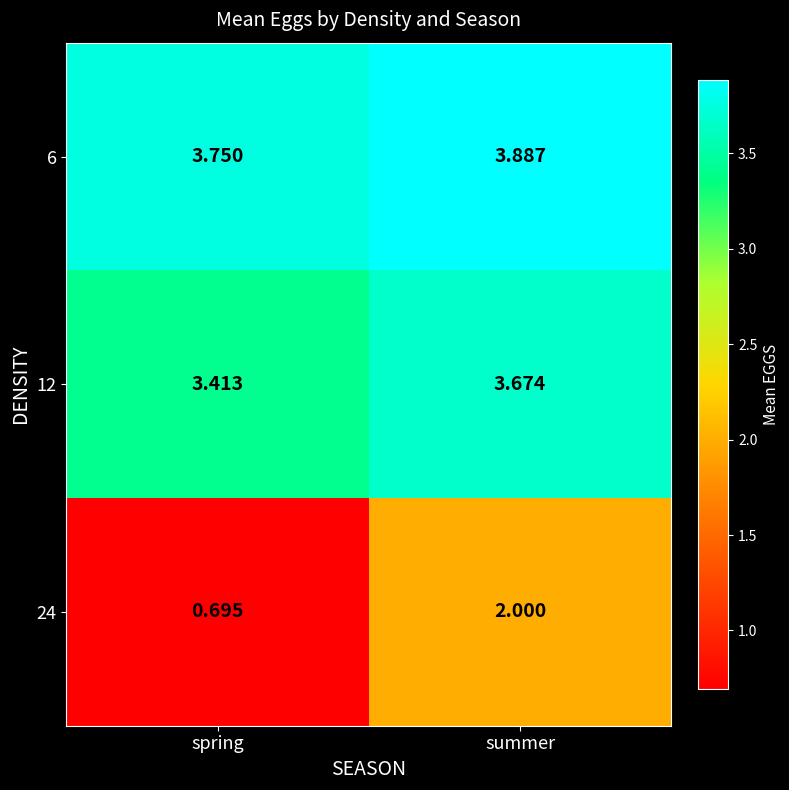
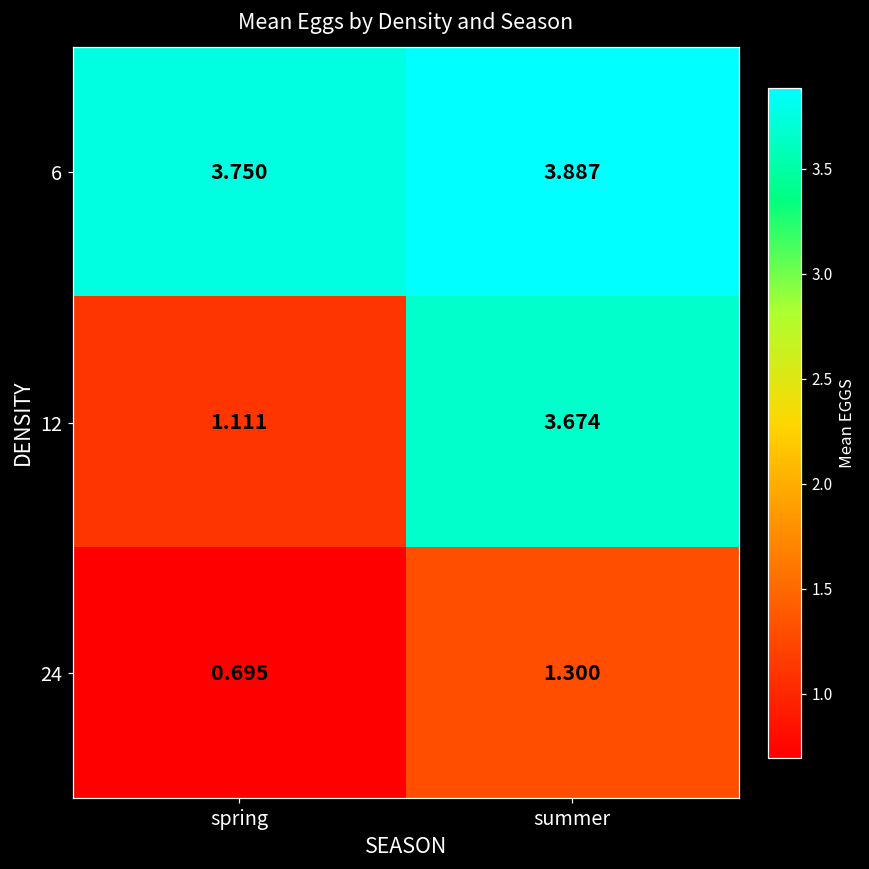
  {
    "6": {
      "spring": 3.750,
      "summer": 3.887
    },
    "12": {
-     "spring": 3.413,
+     "spring": 1.111,
      "summer": 3.674
    },
    "24": {
      "spring": 0.695,
-     "summer": 2.000
+     "summer": 1.300
    }
  }
